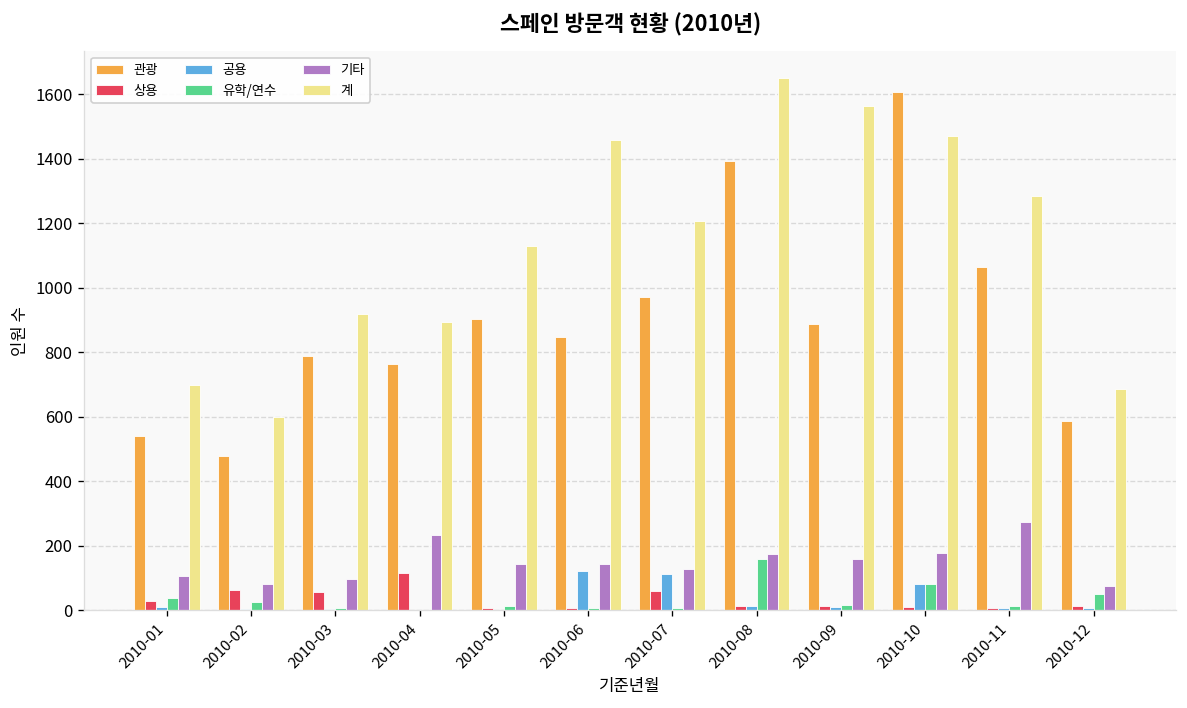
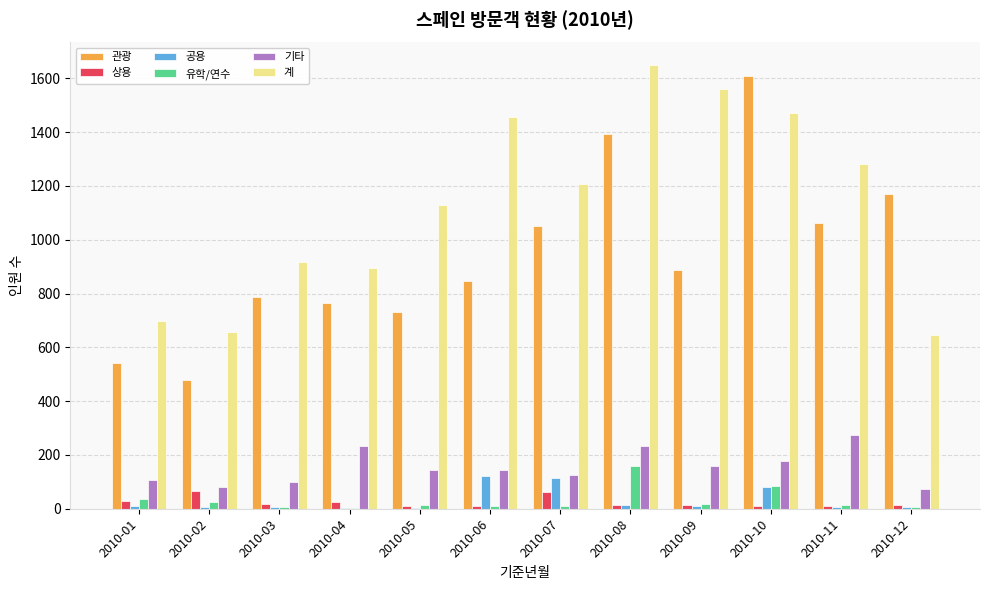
  {
    "관광": {
      "2010-01": 540,
      "2010-02": 480,
      "2010-03": 790,
      "2010-04": 760,
-     "2010-05": 900,
+     "2010-05": 730,
      "2010-06": 850,
-     "2010-07": 970,
+     "2010-07": 1050,
      "2010-08": 1390,
      "2010-09": 890,
      "2010-10": 1610,
      "2010-11": 1060,
-     "2010-12": 590
+     "2010-12": 1170
    },
    "상용": {
      "2010-01": 30,
      "2010-02": 70,
-     "2010-03": 60,
-     "2010-04": 120,
+     "2010-03": 20,
+     "2010-04": 20,
      "2010-07": 60,
      "2010-08": 10,
      "2010-09": 10,
      "2010-10": 10,
      "2010-12": 10
    },
    "공용": {
      "2010-01": 10,
      "2010-06": 120,
      "2010-07": 110,
      "2010-08": 10,
      "2010-09": 10,
      "2010-10": 80
    },
    "유학/연수": {
      "2010-01": 40,
      "2010-02": 30,
      "2010-05": 10,
      "2010-08": 160,
      "2010-09": 20,
      "2010-10": 80,
      "2010-11": 20,
-     "2010-12": 50
+     "2010-12": 10
    },
    "기타": {
      "2010-01": 110,
      "2010-02": 80,
      "2010-03": 100,
      "2010-04": 230,
      "2010-05": 150,
      "2010-06": 150,
      "2010-07": 130,
-     "2010-08": 180,
+     "2010-08": 230,
      "2010-09": 160,
      "2010-10": 180,
      "2010-11": 270,
      "2010-12": 80
    },
    "계": {
      "2010-01": 700,
-     "2010-02": 600,
+     "2010-02": 660,
      "2010-03": 920,
      "2010-04": 900,
      "2010-05": 1130,
      "2010-06": 1460,
      "2010-07": 1210,
      "2010-08": 1650,
      "2010-09": 1560,
      "2010-10": 1470,
      "2010-11": 1280,
-     "2010-12": 690
+     "2010-12": 650
    }
  }
